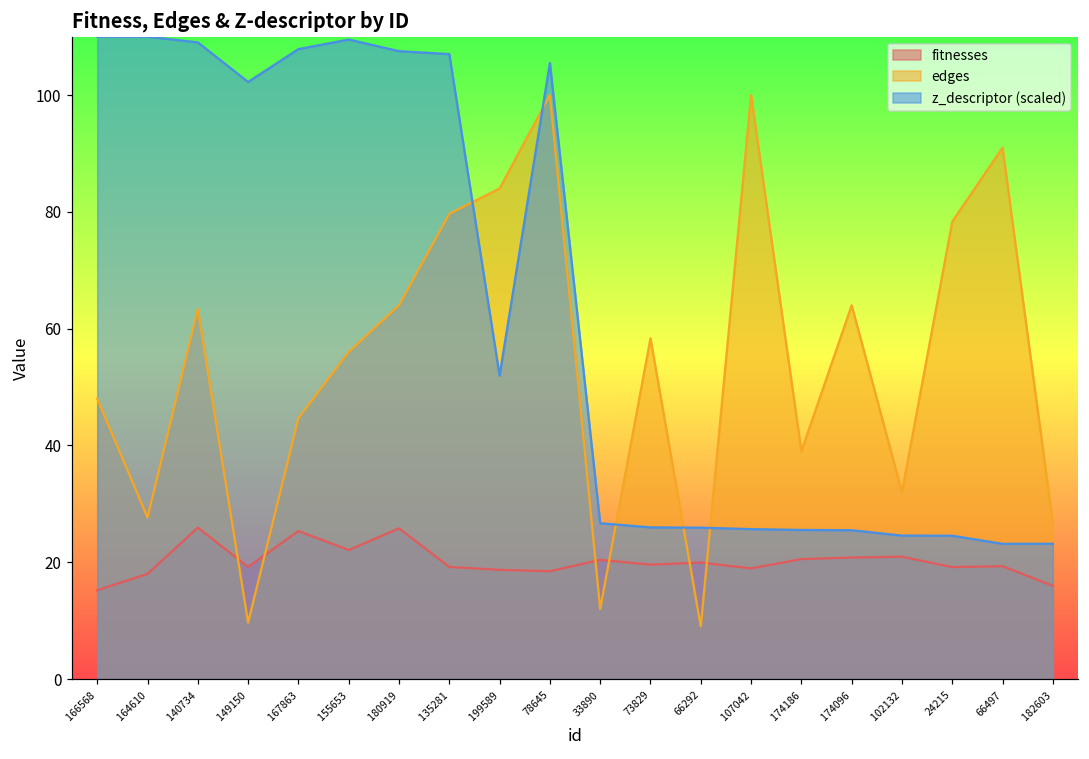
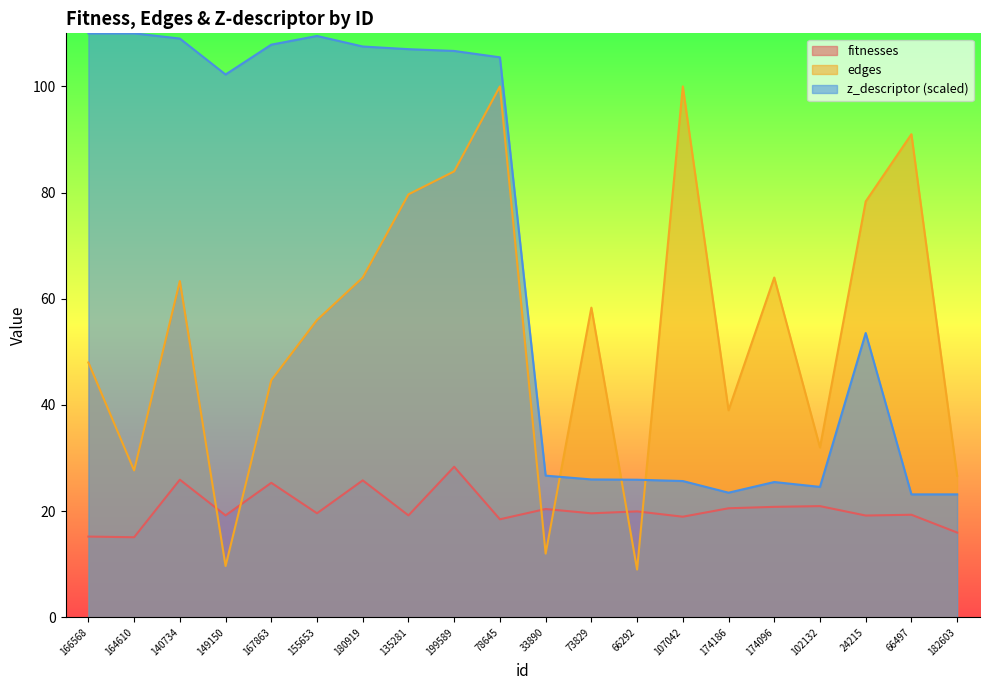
  {
    "fitnesses": {
      "166568": 15,
-     "164610": 18,
+     "164610": 15,
      "140734": 26,
      "149150": 19,
      "167863": 25,
-     "155653": 22,
+     "155653": 20,
      "180919": 26,
      "135281": 19,
-     "199589": 19,
+     "199589": 28,
      "78645": 18,
      "33890": 20,
      "73829": 20,
      "66292": 20,
      "107042": 19,
      "174186": 21,
      "174096": 21,
      "102132": 21,
      "24215": 19,
      "66497": 19,
      "182603": 16
    },
    "edges": {
      "166568": 48,
      "164610": 28,
      "140734": 63,
      "149150": 10,
      "167863": 45,
      "155653": 56,
      "180919": 64,
      "135281": 80,
      "199589": 84,
      "78645": 100,
      "33890": 12,
      "73829": 58,
      "66292": 9,
      "107042": 100,
      "174186": 39,
      "174096": 64,
      "102132": 32,
      "24215": 78,
      "66497": 91,
      "182603": 27
    },
    "z_descriptor (scaled)": {
      "166568": 110,
      "164610": 110,
      "140734": 109,
      "149150": 102,
      "167863": 108,
      "155653": 110,
      "180919": 108,
      "135281": 107,
-     "199589": 52,
+     "199589": 107,
      "78645": 105,
      "33890": 27,
      "73829": 26,
      "66292": 26,
      "107042": 26,
-     "174186": 26,
+     "174186": 23,
      "174096": 25,
      "102132": 25,
-     "24215": 25,
+     "24215": 54,
      "66497": 23,
      "182603": 23
    }
  }
